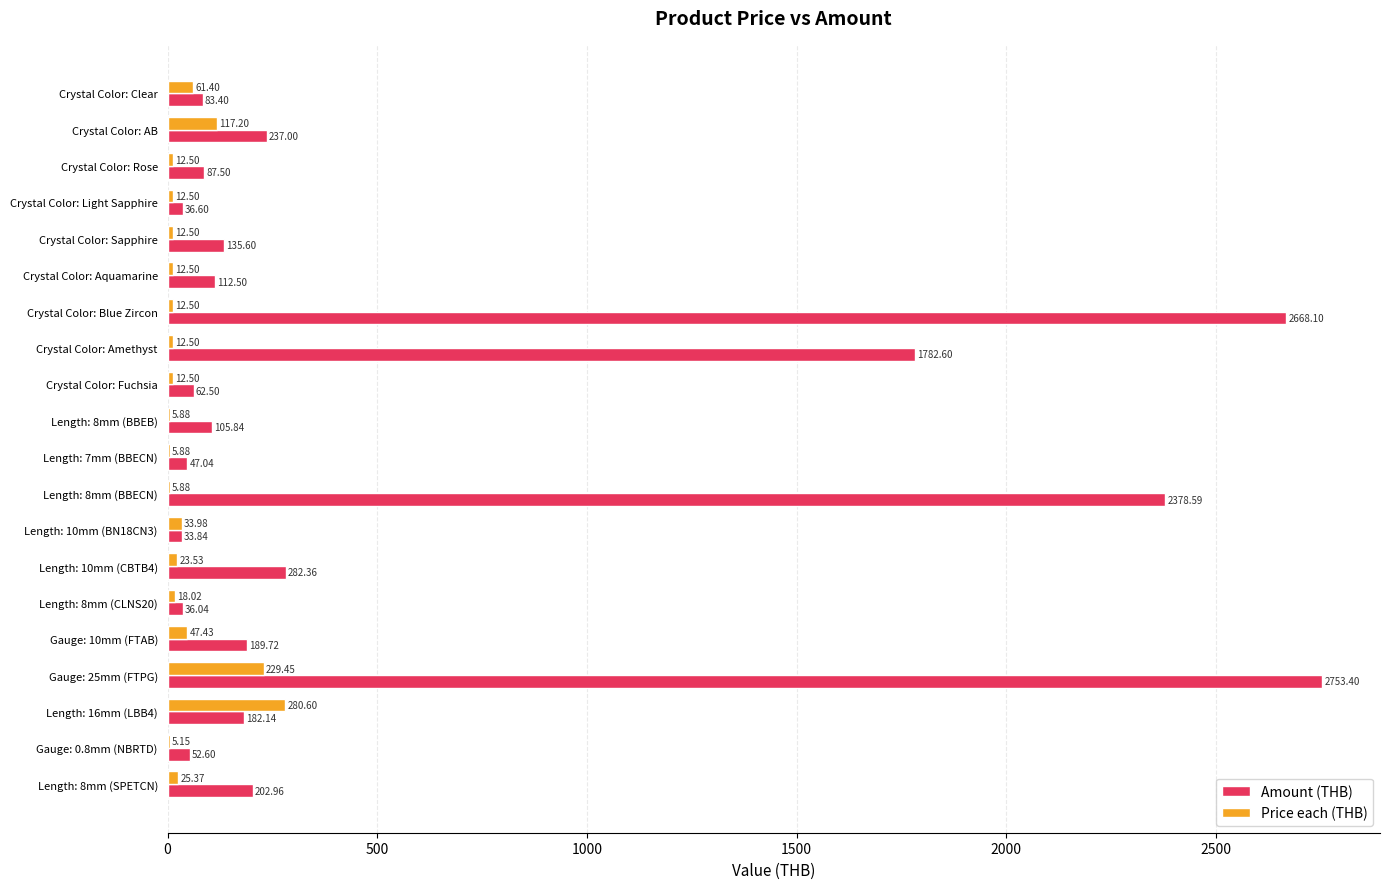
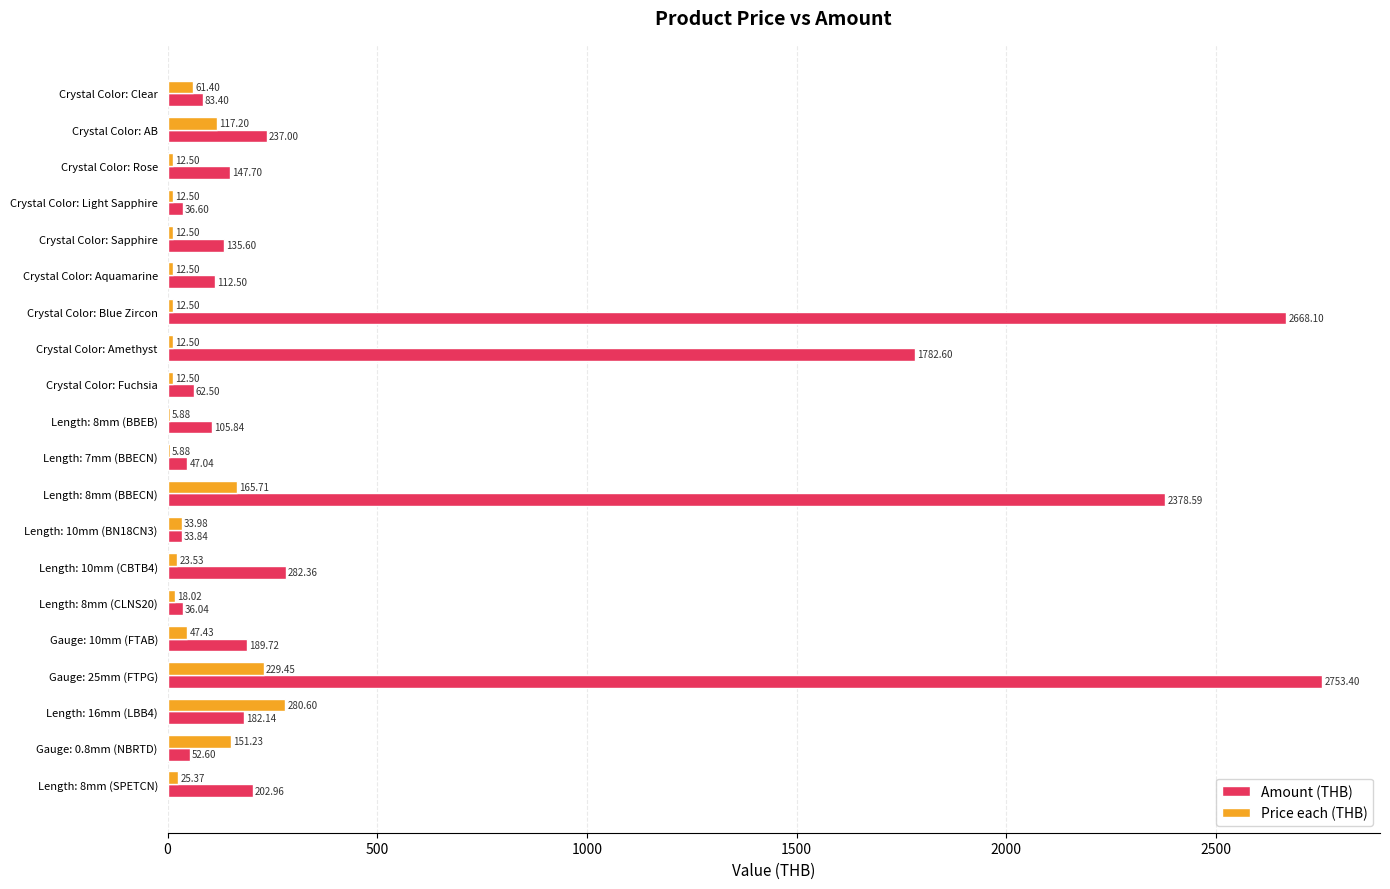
  {
    "Amount (THB)": {
      "Crystal Color: Clear": 83.40,
      "Crystal Color: AB": 237.00,
-     "Crystal Color: Rose": 87.50,
+     "Crystal Color: Rose": 147.70,
      "Crystal Color: Light Sapphire": 36.60,
      "Crystal Color: Sapphire": 135.60,
      "Crystal Color: Aquamarine": 112.50,
      "Crystal Color: Blue Zircon": 2668.10,
      "Crystal Color: Amethyst": 1782.60,
      "Crystal Color: Fuchsia": 62.50,
      "Length: 8mm (BBEB)": 105.84,
      "Length: 7mm (BBECN)": 47.04,
      "Length: 8mm (BBECN)": 2378.59,
      "Length: 10mm (BN18CN3)": 33.84,
      "Length: 10mm (CBTB4)": 282.36,
      "Length: 8mm (CLNS20)": 36.04,
      "Gauge: 10mm (FTAB)": 189.72,
      "Gauge: 25mm (FTPG)": 2753.40,
      "Length: 16mm (LBB4)": 182.14,
      "Gauge: 0.8mm (NBRTD)": 52.60,
      "Length: 8mm (SPETCN)": 202.96
    },
    "Price each (THB)": {
      "Crystal Color: Clear": 61.40,
      "Crystal Color: AB": 117.20,
      "Crystal Color: Rose": 12.50,
      "Crystal Color: Light Sapphire": 12.50,
      "Crystal Color: Sapphire": 12.50,
      "Crystal Color: Aquamarine": 12.50,
      "Crystal Color: Blue Zircon": 12.50,
      "Crystal Color: Amethyst": 12.50,
      "Crystal Color: Fuchsia": 12.50,
      "Length: 8mm (BBEB)": 5.88,
      "Length: 7mm (BBECN)": 5.88,
-     "Length: 8mm (BBECN)": 5.88,
+     "Length: 8mm (BBECN)": 165.71,
      "Length: 10mm (BN18CN3)": 33.98,
      "Length: 10mm (CBTB4)": 23.53,
      "Length: 8mm (CLNS20)": 18.02,
      "Gauge: 10mm (FTAB)": 47.43,
      "Gauge: 25mm (FTPG)": 229.45,
      "Length: 16mm (LBB4)": 280.60,
-     "Gauge: 0.8mm (NBRTD)": 5.15,
+     "Gauge: 0.8mm (NBRTD)": 151.23,
      "Length: 8mm (SPETCN)": 25.37
    }
  }
